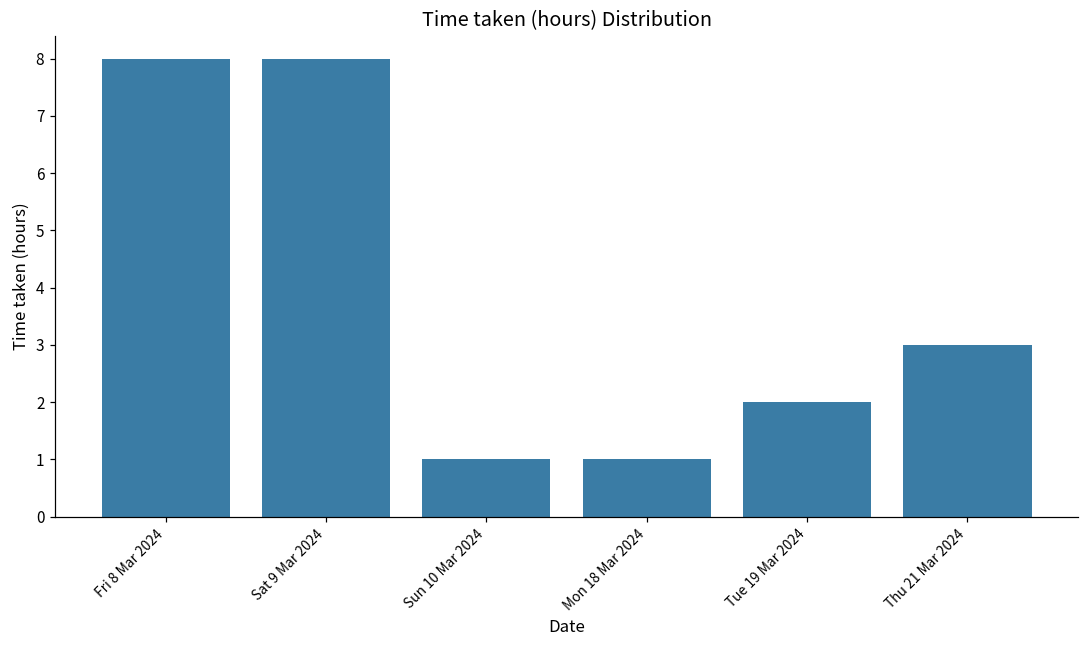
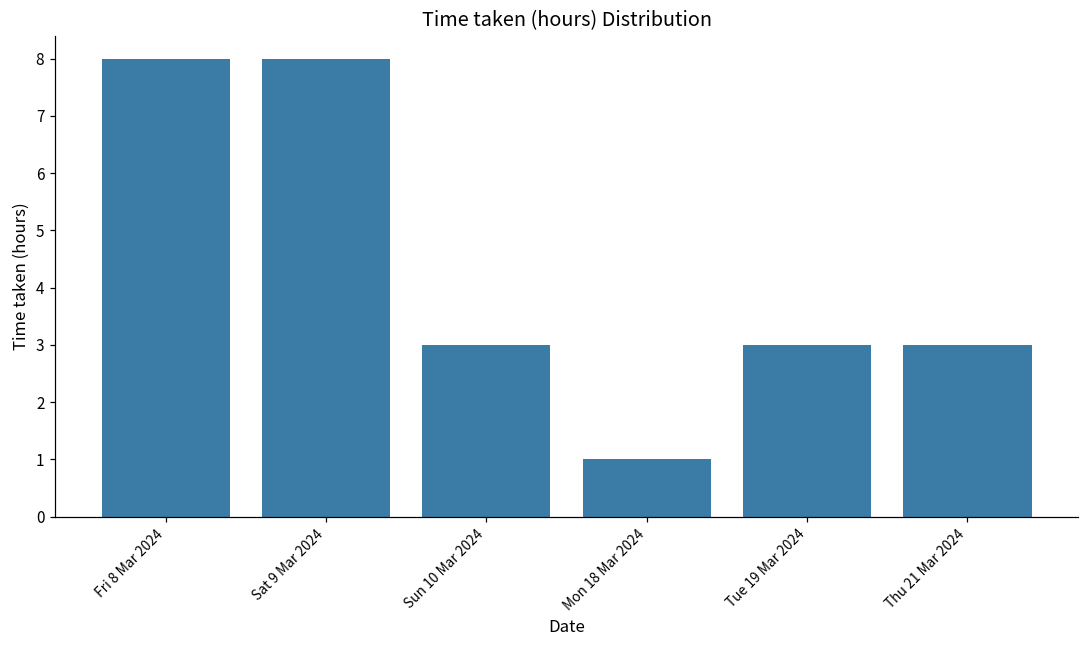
  {
    "Fri 8 Mar 2024": 8,
    "Sat 9 Mar 2024": 8,
-   "Sun 10 Mar 2024": 1,
+   "Sun 10 Mar 2024": 3,
    "Mon 18 Mar 2024": 1,
-   "Tue 19 Mar 2024": 2,
+   "Tue 19 Mar 2024": 3,
    "Thu 21 Mar 2024": 3
  }
